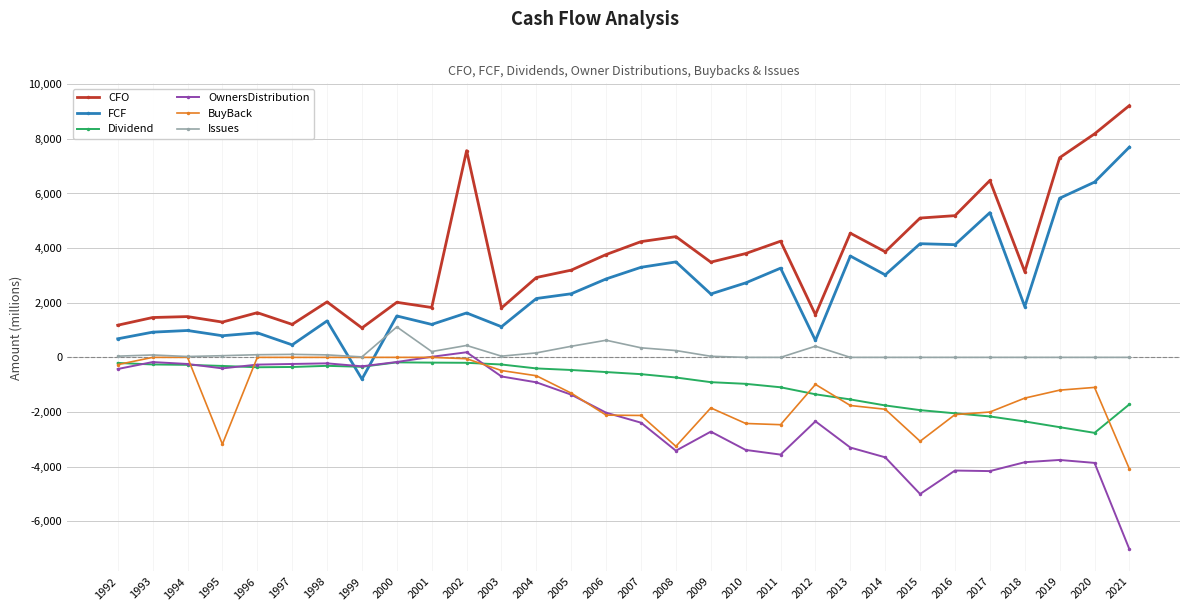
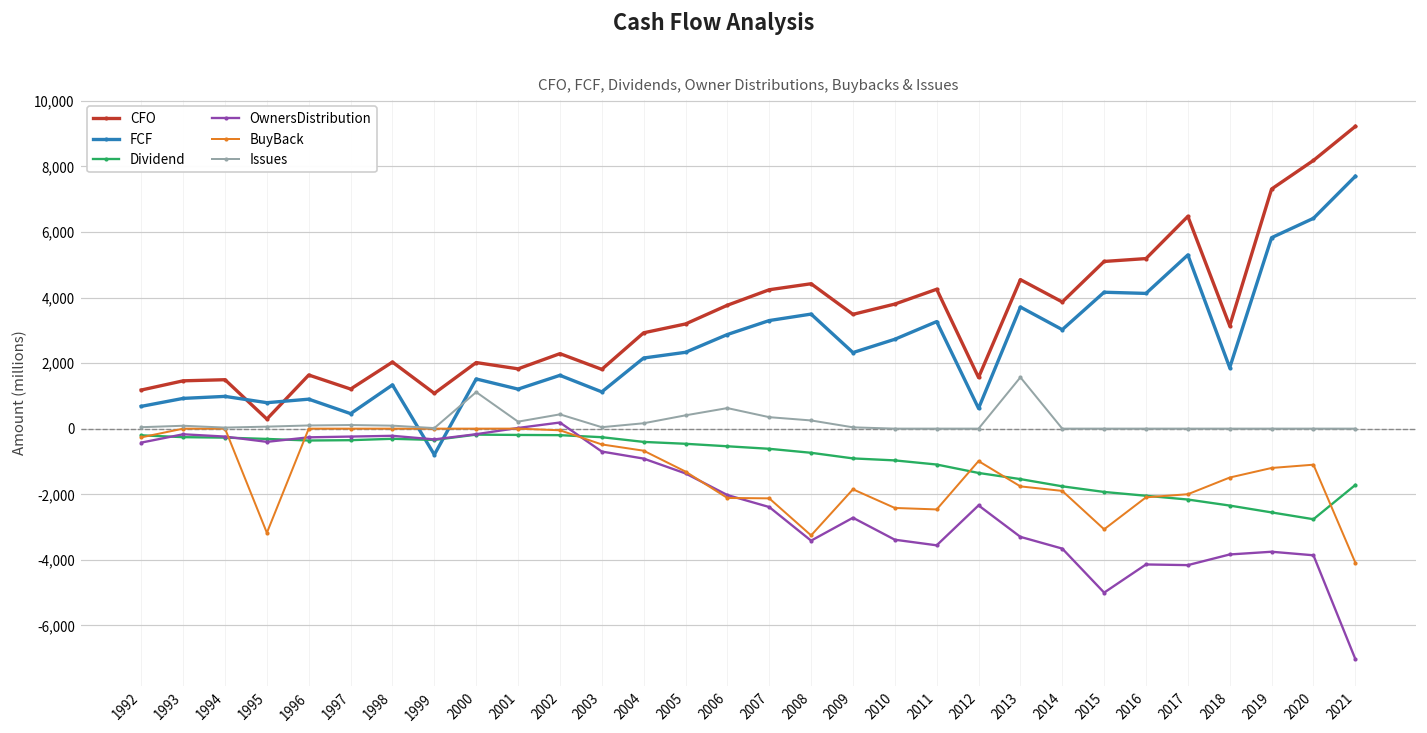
  {
    "CFO": {
      "1992": "1,200",
      "1993": "1,500",
      "1994": "1,500",
-     "1995": "1,300",
+     "1995": "300",
      "1996": "1,600",
      "1997": "1,200",
      "1998": "2,000",
      "1999": "1,100",
      "2000": "2,000",
      "2001": "1,800",
-     "2002": "7,600",
+     "2002": "2,300",
      "2003": "1,800",
      "2004": "2,900",
      "2005": "3,200",
      "2006": "3,800",
      "2007": "4,200",
      "2008": "4,400",
      "2009": "3,500",
      "2010": "3,800",
      "2011": "4,300",
      "2012": "1,600",
      "2013": "4,500",
      "2014": "3,900",
      "2015": "5,100",
      "2016": "5,200",
      "2017": "6,500",
      "2018": "3,100",
      "2019": "7,300",
      "2020": "8,200",
      "2021": "9,200"
    },
    "FCF": {
      "1992": "700",
      "1993": "900",
      "1994": "1,000",
      "1995": "800",
      "1996": "900",
      "1997": "500",
      "1998": "1,300",
      "1999": "-800",
      "2000": "1,500",
      "2001": "1,200",
      "2002": "1,600",
      "2003": "1,100",
      "2004": "2,200",
      "2005": "2,300",
      "2006": "2,900",
      "2007": "3,300",
      "2008": "3,500",
      "2009": "2,300",
      "2010": "2,700",
      "2011": "3,300",
      "2012": "600",
      "2013": "3,700",
      "2014": "3,000",
      "2015": "4,200",
      "2016": "4,100",
      "2017": "5,300",
      "2018": "1,900",
      "2019": "5,800",
      "2020": "6,400",
      "2021": "7,700"
    },
    "Dividend": {
      "1996": "-400",
      "1997": "-400",
      "2001": "-200",
      "2002": "-200",
      "2003": "-300",
      "2004": "-400",
      "2005": "-500",
      "2006": "-500",
      "2007": "-600",
      "2008": "-700",
      "2009": "-900",
      "2010": "-1,000",
      "2011": "-1,100",
      "2012": "-1,400",
      "2013": "-1,500",
      "2014": "-1,800",
      "2015": "-1,900",
      "2017": "-2,200",
      "2018": "-2,300",
      "2019": "-2,600",
      "2020": "-2,800",
      "2021": "-1,700"
    },
    "OwnersDistribution": {
      "1992": "-400",
      "1996": "-300",
      "1997": "-200",
      "2002": "200",
      "2003": "-700",
      "2004": "-900",
      "2007": "-2,400",
      "2008": "-3,400",
      "2009": "-2,700",
      "2010": "-3,400",
      "2011": "-3,600",
      "2012": "-2,300",
      "2013": "-3,300",
      "2014": "-3,700",
      "2015": "-5,000",
      "2016": "-4,100",
      "2017": "-4,200",
      "2018": "-3,800",
      "2019": "-3,800",
      "2020": "-3,900",
      "2021": "-7,000"
    },
    "BuyBack": {
      "1995": "-3,200",
      "1996": "0",
      "1997": "0",
      "2000": "0",
      "2002": "-100",
      "2003": "-500",
      "2004": "-700",
      "2007": "-2,100",
      "2008": "-3,300",
      "2009": "-1,900",
      "2010": "-2,400",
      "2011": "-2,500",
      "2012": "-1,000",
      "2013": "-1,800",
      "2014": "-1,900",
      "2015": "-3,100",
      "2017": "-2,000",
      "2018": "-1,500",
      "2019": "-1,200",
      "2020": "-1,100",
      "2021": "-4,100"
    },
    "Issues": {
      "1992": "0",
      "1995": "100",
      "1996": "100",
      "1997": "100",
      "2000": "1,100",
      "2001": "200",
      "2002": "400",
      "2003": "0",
      "2004": "200",
      "2005": "400",
      "2006": "600",
      "2007": "400",
      "2008": "300",
      "2009": "0",
      "2010": "0",
      "2011": "0",
-     "2012": "400",
-     "2013": "0",
+     "2012": "0",
+     "2013": "1,600",
      "2014": "0",
      "2015": "0",
      "2016": "0",
      "2017": "0",
      "2018": "0",
      "2019": "0",
      "2020": "0",
      "2021": "0"
    }
  }
